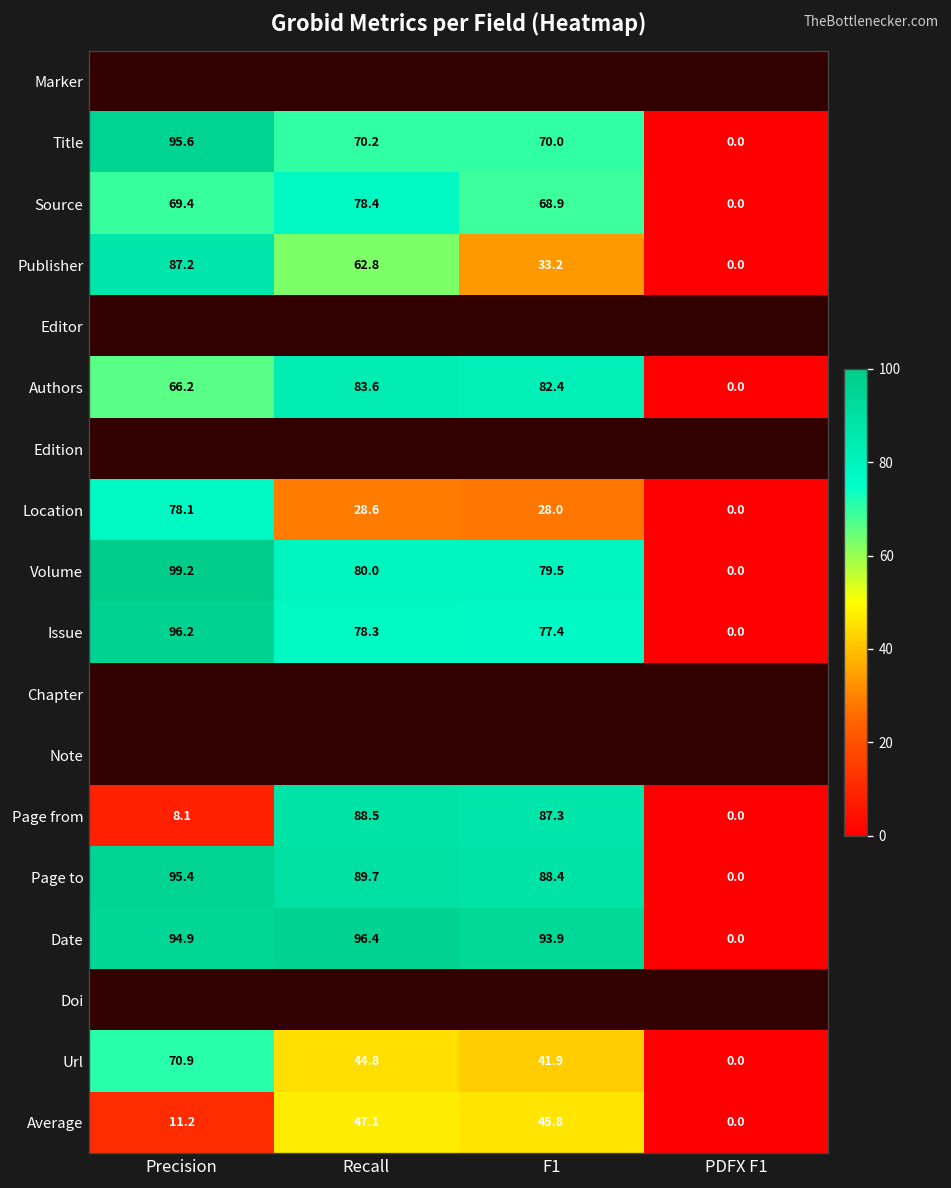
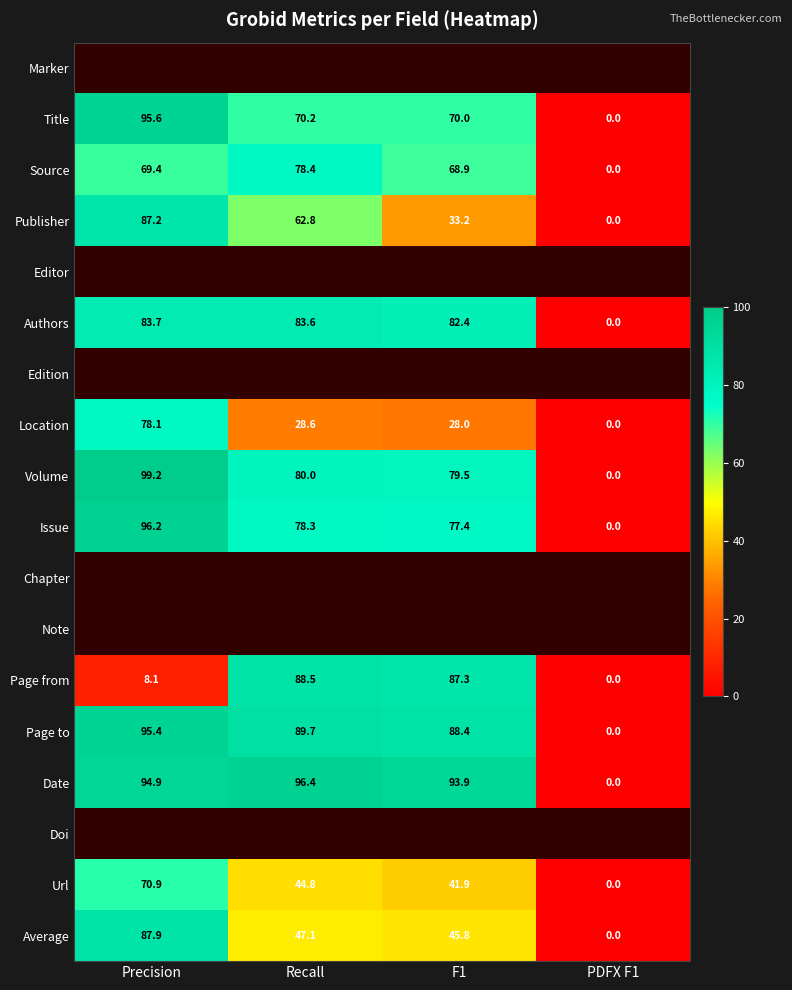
  {
    "Title": {
      "Precision": 95.6,
      "Recall": 70.2,
      "F1": 70.0,
      "PDFX F1": 0.0
    },
    "Source": {
      "Precision": 69.4,
      "Recall": 78.4,
      "F1": 68.9,
      "PDFX F1": 0.0
    },
    "Publisher": {
      "Precision": 87.2,
      "Recall": 62.8,
      "F1": 33.2,
      "PDFX F1": 0.0
    },
    "Authors": {
-     "Precision": 66.2,
+     "Precision": 83.7,
      "Recall": 83.6,
      "F1": 82.4,
      "PDFX F1": 0.0
    },
    "Location": {
      "Precision": 78.1,
      "Recall": 28.6,
      "F1": 28.0,
      "PDFX F1": 0.0
    },
    "Volume": {
      "Precision": 99.2,
      "Recall": 80.0,
      "F1": 79.5,
      "PDFX F1": 0.0
    },
    "Issue": {
      "Precision": 96.2,
      "Recall": 78.3,
      "F1": 77.4,
      "PDFX F1": 0.0
    },
    "Page from": {
      "Precision": 8.1,
      "Recall": 88.5,
      "F1": 87.3,
      "PDFX F1": 0.0
    },
    "Page to": {
      "Precision": 95.4,
      "Recall": 89.7,
      "F1": 88.4,
      "PDFX F1": 0.0
    },
    "Date": {
      "Precision": 94.9,
      "Recall": 96.4,
      "F1": 93.9,
      "PDFX F1": 0.0
    },
    "Url": {
      "Precision": 70.9,
      "Recall": 44.8,
      "F1": 41.9,
      "PDFX F1": 0.0
    },
    "Average": {
-     "Precision": 11.2,
+     "Precision": 87.9,
      "Recall": 47.1,
      "F1": 45.8,
      "PDFX F1": 0.0
    }
  }
